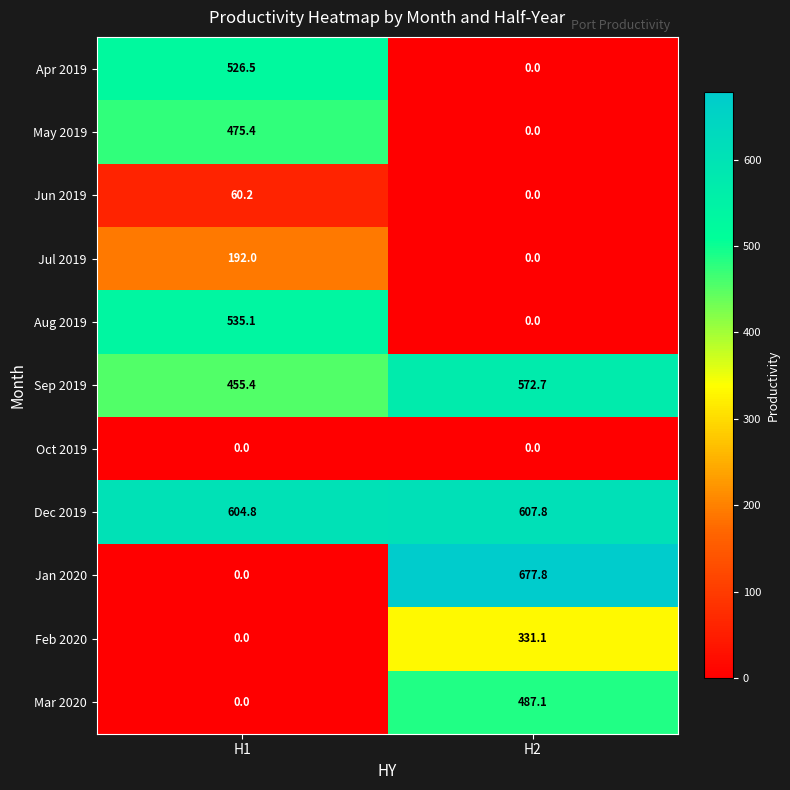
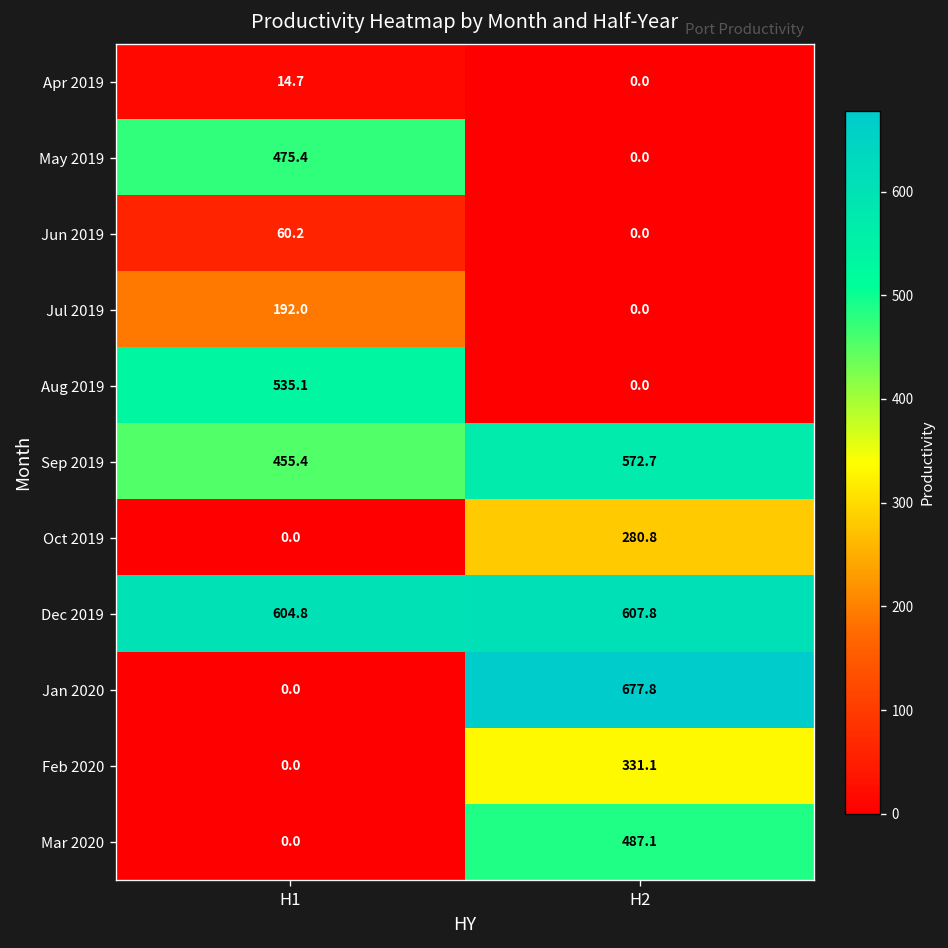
  {
    "Apr 2019": {
-     "H1": 526.5,
+     "H1": 14.7,
      "H2": 0.0
    },
    "May 2019": {
      "H1": 475.4,
      "H2": 0.0
    },
    "Jun 2019": {
      "H1": 60.2,
      "H2": 0.0
    },
    "Jul 2019": {
      "H1": 192.0,
      "H2": 0.0
    },
    "Aug 2019": {
      "H1": 535.1,
      "H2": 0.0
    },
    "Sep 2019": {
      "H1": 455.4,
      "H2": 572.7
    },
    "Oct 2019": {
      "H1": 0.0,
-     "H2": 0.0
+     "H2": 280.8
    },
    "Dec 2019": {
      "H1": 604.8,
      "H2": 607.8
    },
    "Jan 2020": {
      "H1": 0.0,
      "H2": 677.8
    },
    "Feb 2020": {
      "H1": 0.0,
      "H2": 331.1
    },
    "Mar 2020": {
      "H1": 0.0,
      "H2": 487.1
    }
  }
